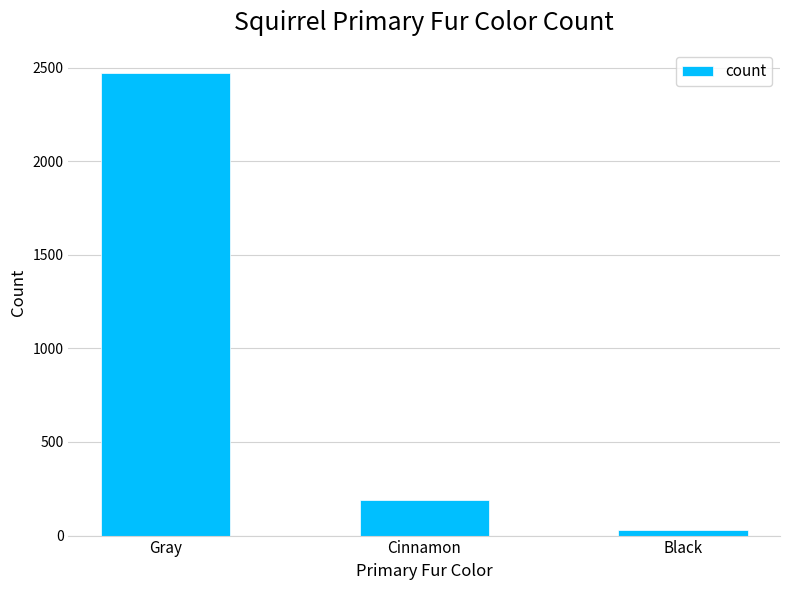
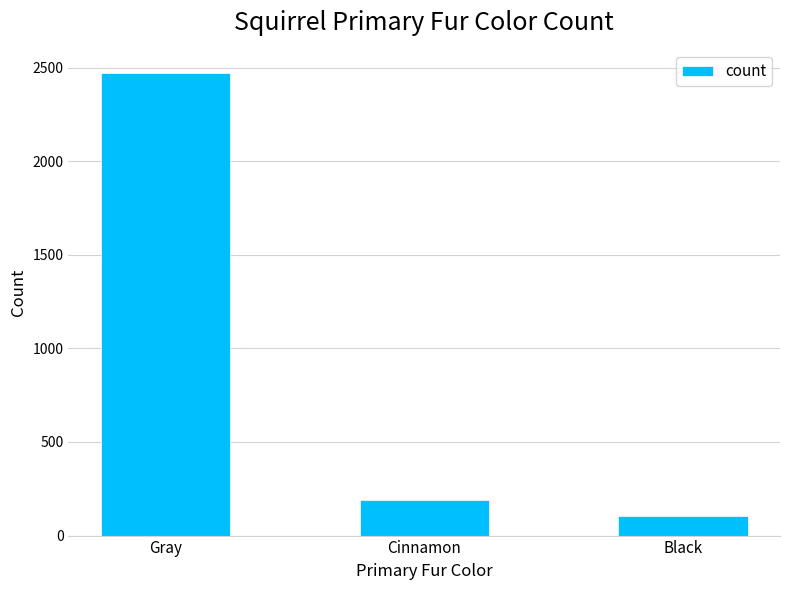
  {
    "Gray": 2470,
    "Cinnamon": 190,
-   "Black": 30
+   "Black": 100
  }
